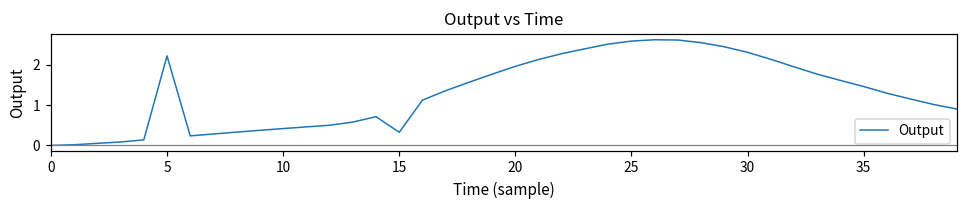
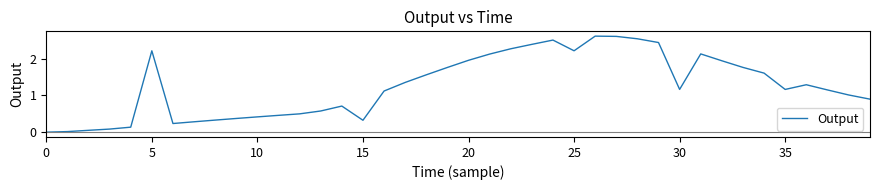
  {
    "0": 0.0,
    "5": 2.2,
    "10": 0.4,
    "15": 0.3,
    "20": 2.0,
-   "25": 2.6,
-   "30": 2.3,
-   "35": 1.5
+   "25": 2.2,
+   "30": 1.2,
+   "35": 1.2
  }
